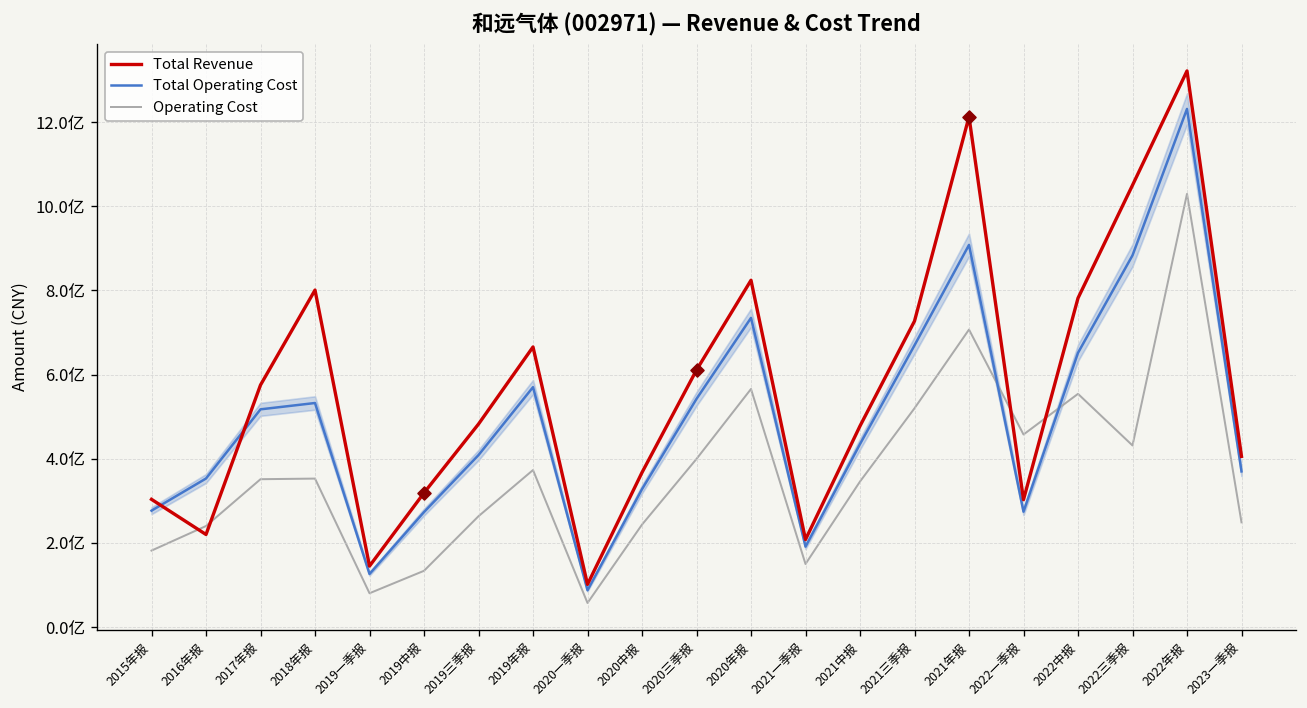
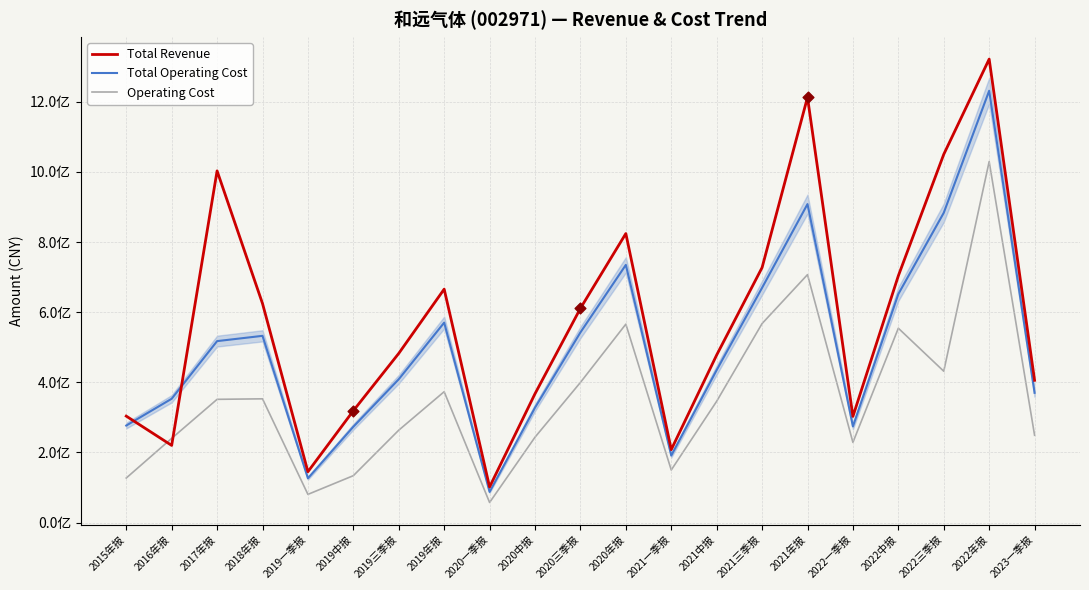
  {
    "Total Revenue": {
      "2015年报": "3.0亿",
      "2016年报": "2.2亿",
-     "2017年报": "5.8亿",
-     "2018年报": "8.0亿",
+     "2017年报": "10.0亿",
+     "2018年报": "6.2亿",
      "2019一季报": "1.4亿",
      "2019三季报": "4.8亿",
      "2019年报": "6.7亿",
      "2020一季报": "1.0亿",
      "2020中报": "3.7亿",
      "2020年报": "8.2亿",
      "2021一季报": "2.1亿",
      "2021中报": "4.8亿",
      "2021三季报": "7.3亿",
      "2022一季报": "3.0亿",
-     "2022中报": "7.8亿",
+     "2022中报": "7.0亿",
      "2022三季报": "10.5亿",
      "2022年报": "13.2亿",
      "2023一季报": "4.1亿"
    },
    "Operating Cost": {
-     "2015年报": "1.8亿",
+     "2015年报": "1.3亿",
      "2016年报": "2.4亿",
      "2017年报": "3.5亿",
      "2018年报": "3.5亿",
      "2019一季报": "0.8亿",
      "2019中报": "1.3亿",
      "2019三季报": "2.6亿",
      "2019年报": "3.7亿",
      "2020一季报": "0.6亿",
      "2020中报": "2.4亿",
      "2020三季报": "4.0亿",
      "2020年报": "5.7亿",
      "2021一季报": "1.5亿",
      "2021中报": "3.5亿",
-     "2021三季报": "5.2亿",
+     "2021三季报": "5.7亿",
      "2021年报": "7.1亿",
-     "2022一季报": "4.6亿",
+     "2022一季报": "2.3亿",
      "2022中报": "5.5亿",
      "2022三季报": "4.3亿",
      "2022年报": "10.3亿",
      "2023一季报": "2.5亿"
    }
  }
